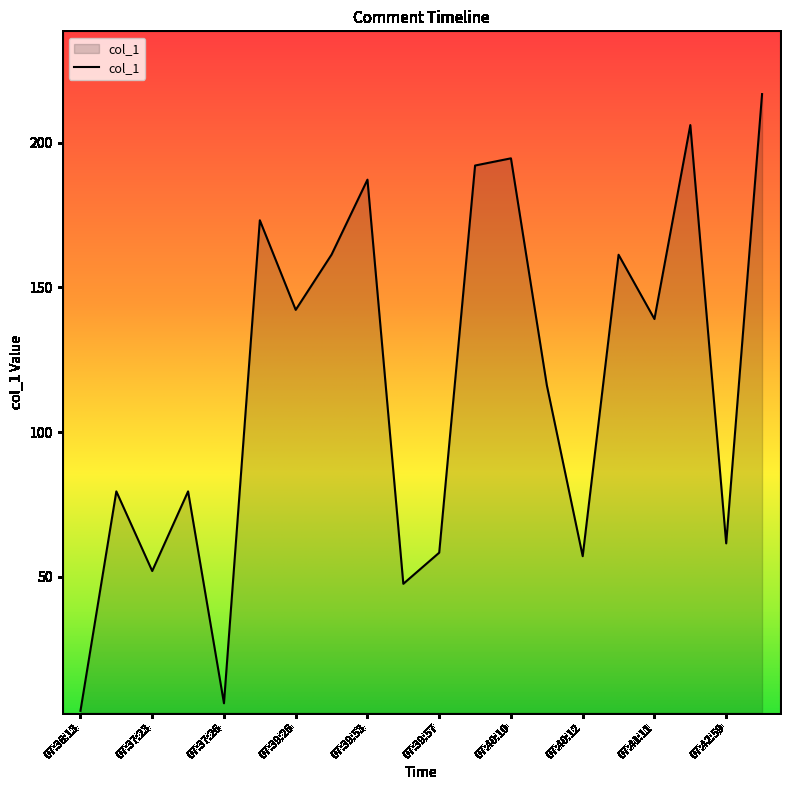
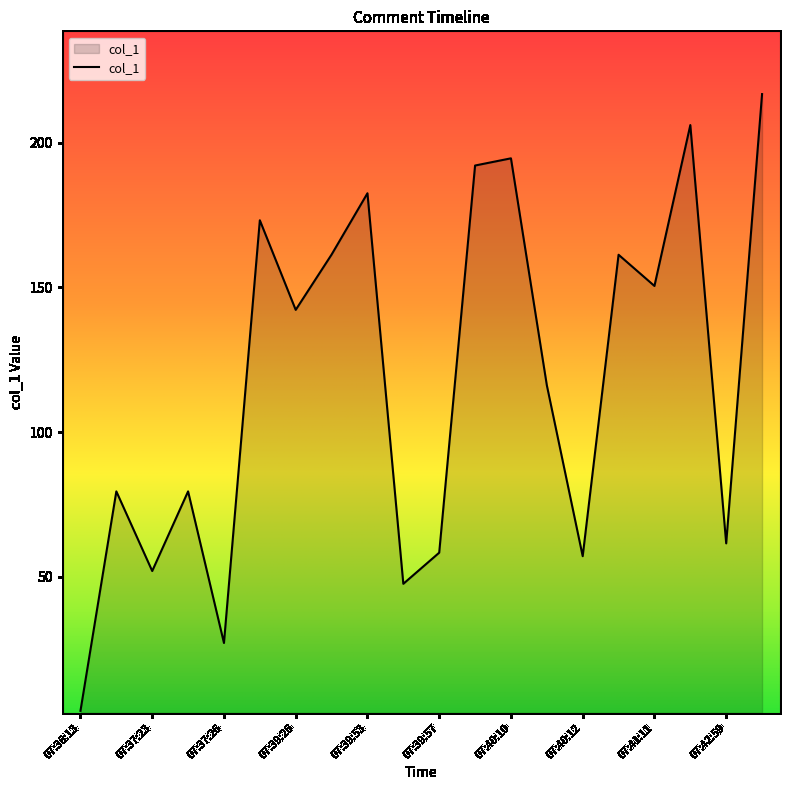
  {
    "07:36:13": 4,
-   "07:37:26": 6,
+   "07:37:26": 27,
    "07:39:26": 142,
-   "07:39:53": 187,
+   "07:39:53": 183,
    "07:39:57": 58,
    "07:40:10": 195,
    "07:40:12": 57,
-   "07:41:11": 139,
+   "07:41:11": 151,
    "07:42:59": 62
  }
